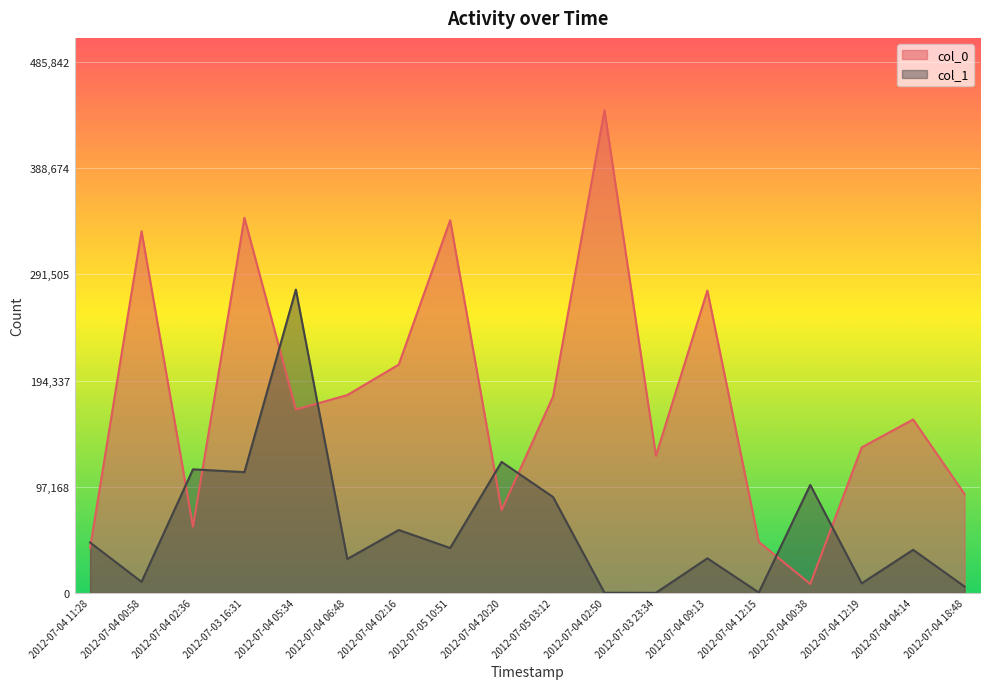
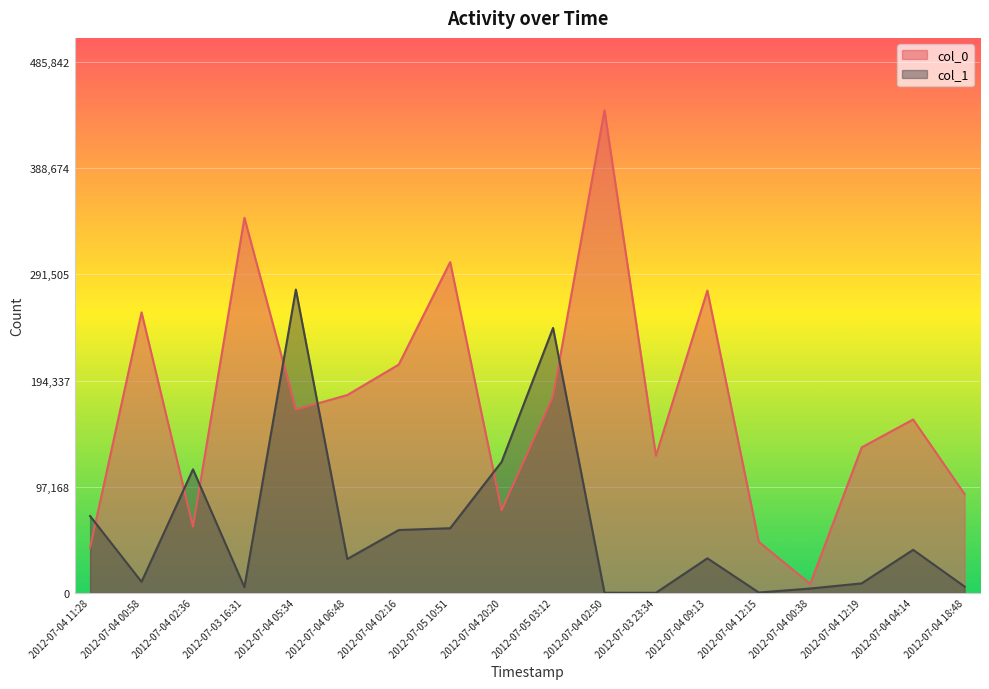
  {
    "col_0": {
      "2012-07-04 11:28": "41,000",
-     "2012-07-04 00:58": "331,000",
+     "2012-07-04 00:58": "257,000",
      "2012-07-04 02:36": "61,000",
      "2012-07-03 16:31": "343,000",
      "2012-07-04 05:34": "168,000",
      "2012-07-04 06:48": "181,000",
      "2012-07-04 02:16": "209,000",
-     "2012-07-05 10:51": "341,000",
+     "2012-07-05 10:51": "303,000",
      "2012-07-04 20:20": "76,000",
      "2012-07-05 03:12": "180,000",
      "2012-07-04 02:50": "442,000",
      "2012-07-03 23:34": "126,000",
      "2012-07-04 09:13": "277,000",
      "2012-07-04 12:15": "47,000",
      "2012-07-04 00:38": "8,000",
      "2012-07-04 12:19": "133,000",
      "2012-07-04 04:14": "159,000",
      "2012-07-04 18:48": "90,000"
    },
    "col_1": {
-     "2012-07-04 11:28": "46,000",
+     "2012-07-04 11:28": "70,000",
      "2012-07-04 00:58": "10,000",
      "2012-07-04 02:36": "113,000",
-     "2012-07-03 16:31": "111,000",
+     "2012-07-03 16:31": "5,000",
      "2012-07-04 05:34": "278,000",
      "2012-07-04 06:48": "31,000",
      "2012-07-04 02:16": "58,000",
-     "2012-07-05 10:51": "41,000",
+     "2012-07-05 10:51": "59,000",
      "2012-07-04 20:20": "120,000",
-     "2012-07-05 03:12": "88,000",
+     "2012-07-05 03:12": "242,000",
      "2012-07-04 02:50": "0",
      "2012-07-03 23:34": "0",
      "2012-07-04 09:13": "32,000",
      "2012-07-04 12:15": "0",
-     "2012-07-04 00:38": "99,000",
+     "2012-07-04 00:38": "4,000",
      "2012-07-04 12:19": "9,000",
      "2012-07-04 04:14": "39,000",
      "2012-07-04 18:48": "6,000"
    }
  }
